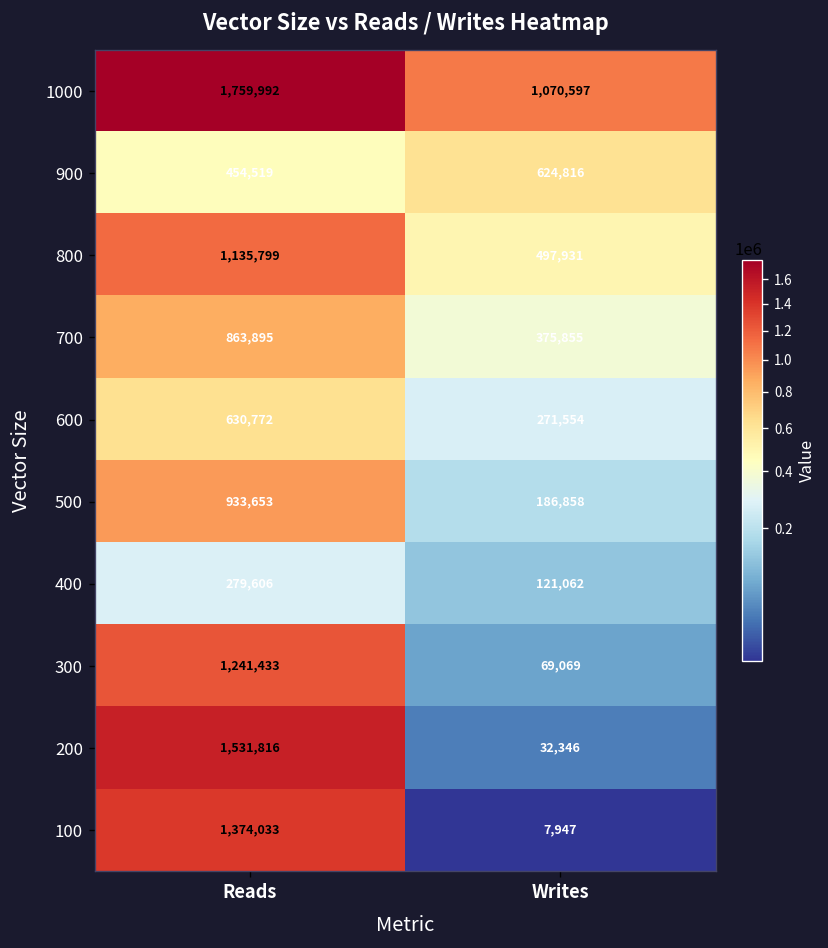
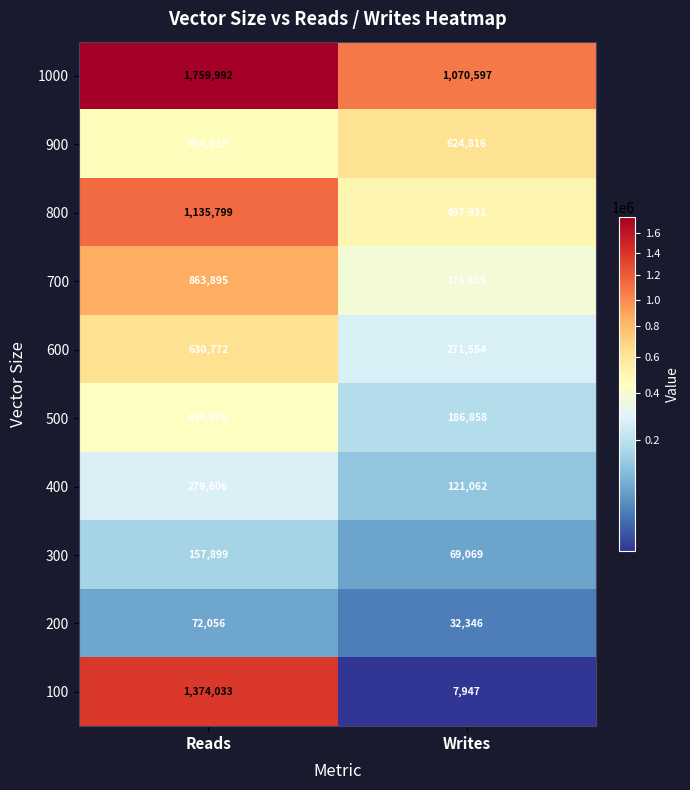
  {
    "1000": {
      "Reads": "1,759,992",
      "Writes": "1,070,597"
    },
    "900": {
      "Reads": "454,519",
      "Writes": "624,816"
    },
    "800": {
      "Reads": "1,135,799",
      "Writes": "497,931"
    },
    "700": {
      "Reads": "863,895"
    },
    "600": {
      "Reads": "630,772"
    },
    "500": {
-     "Reads": "933,653",
+     "Reads": "435,978",
      "Writes": "186,858"
    },
    "400": {
      "Writes": "121,062"
    },
    "300": {
-     "Reads": "1,241,433",
+     "Reads": "157,899",
      "Writes": "69,069"
    },
    "200": {
-     "Reads": "1,531,816",
+     "Reads": "72,056",
      "Writes": "32,346"
    },
    "100": {
      "Reads": "1,374,033",
      "Writes": "7,947"
    }
  }
